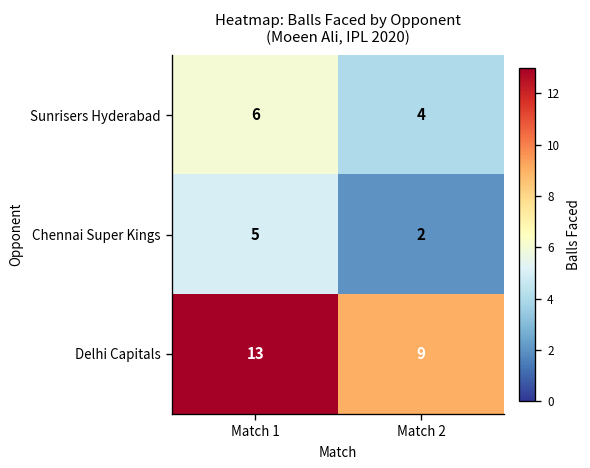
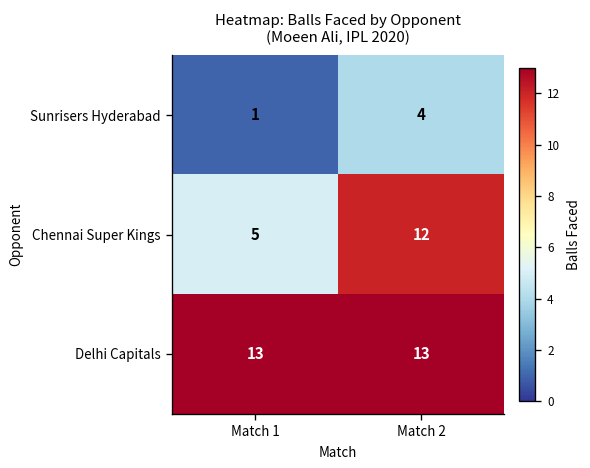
  {
    "Sunrisers Hyderabad": {
-     "Match 1": 6,
+     "Match 1": 1,
      "Match 2": 4
    },
    "Chennai Super Kings": {
      "Match 1": 5,
-     "Match 2": 2
+     "Match 2": 12
    },
    "Delhi Capitals": {
      "Match 1": 13,
-     "Match 2": 9
+     "Match 2": 13
    }
  }
